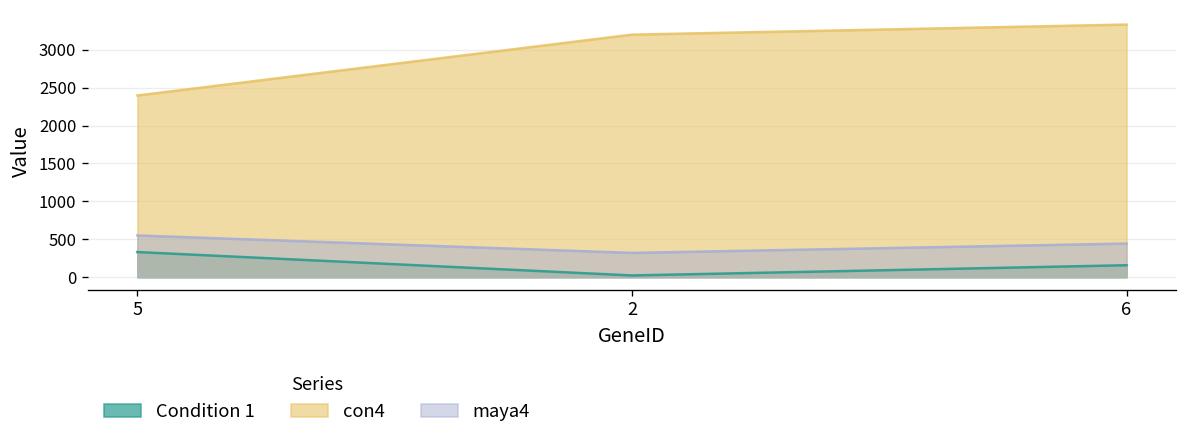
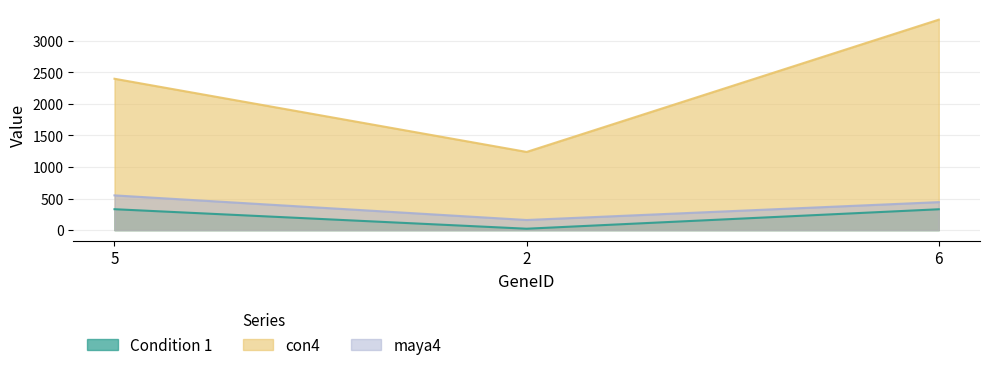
  {
    "Condition 1": {
      "5": 300,
      "2": 0,
-     "6": 200
+     "6": 300
    },
    "con4": {
      "5": 2400,
-     "2": 3200,
+     "2": 1200,
      "6": 3300
    },
    "maya4": {
      "5": 600,
-     "2": 300,
+     "2": 200,
      "6": 400
    }
  }
